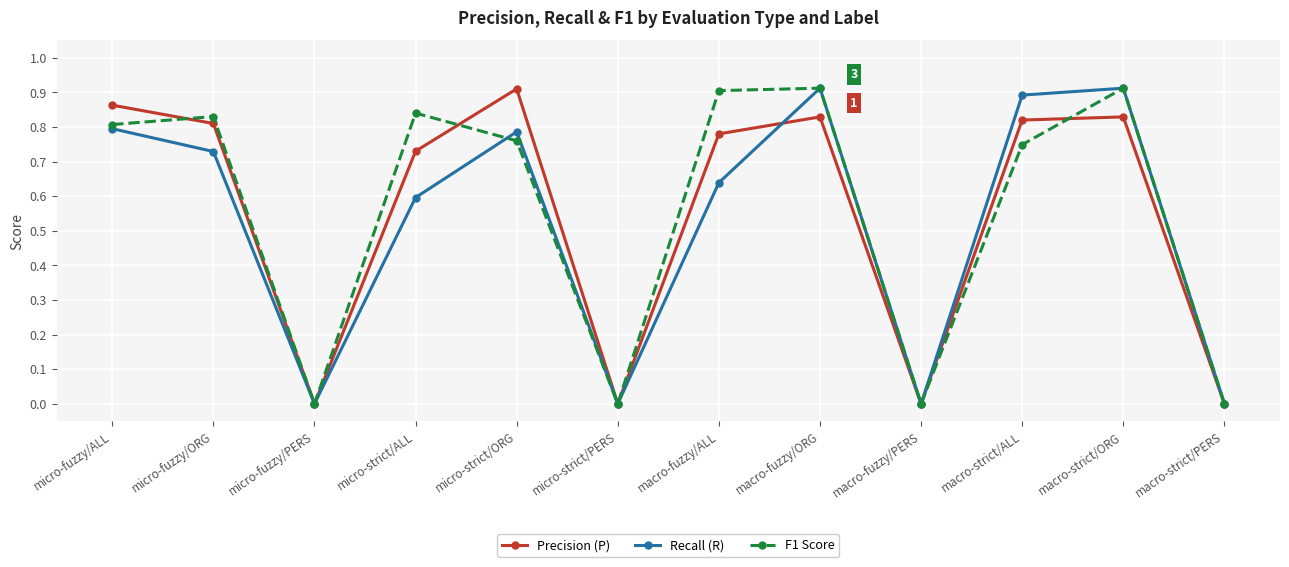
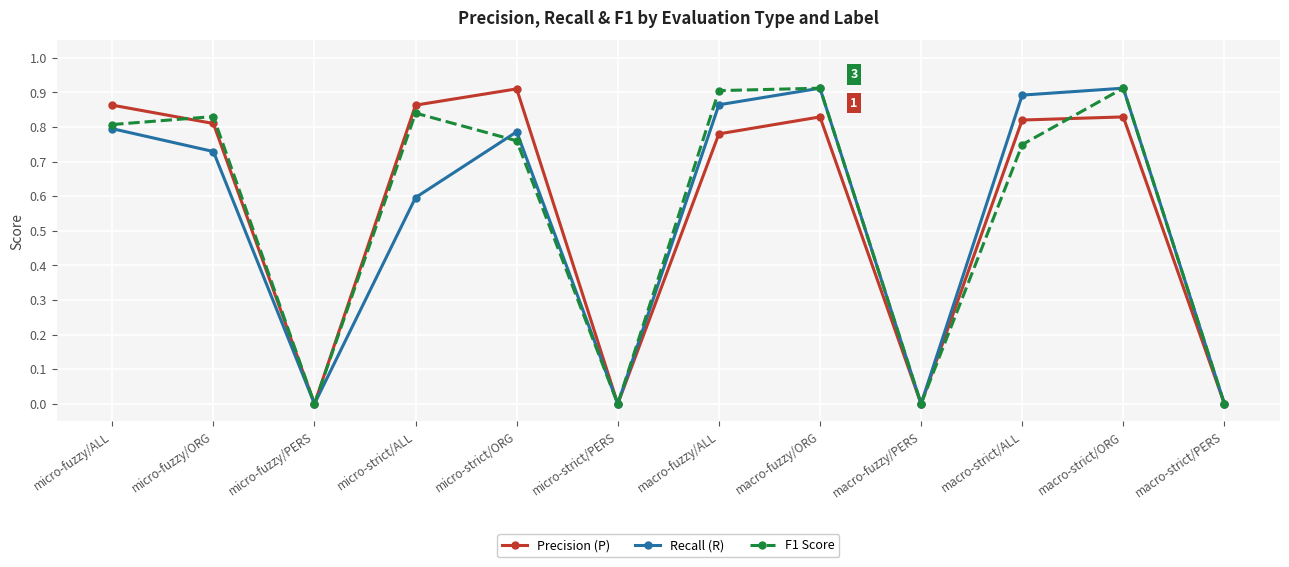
  {
    "Precision (P)": {
      "micro-fuzzy/ALL": 0.86,
      "micro-fuzzy/ORG": 0.81,
-     "micro-strict/ALL": 0.73,
+     "micro-strict/ALL": 0.86,
      "micro-strict/ORG": 0.91,
      "macro-fuzzy/ALL": 0.78,
      "macro-strict/ALL": 0.82,
      "macro-strict/ORG": 0.83
    },
    "Recall (R)": {
      "micro-fuzzy/ALL": 0.80,
      "micro-fuzzy/ORG": 0.73,
      "micro-strict/ALL": 0.60,
      "micro-strict/ORG": 0.79,
-     "macro-fuzzy/ALL": 0.64,
+     "macro-fuzzy/ALL": 0.86,
      "macro-strict/ALL": 0.89
    },
    "F1 Score": {
      "micro-fuzzy/ALL": 0.81,
      "micro-fuzzy/ORG": 0.83,
      "micro-strict/ALL": 0.84,
      "micro-strict/ORG": 0.76,
      "macro-fuzzy/ALL": 0.91,
      "macro-strict/ALL": 0.75
    }
  }
